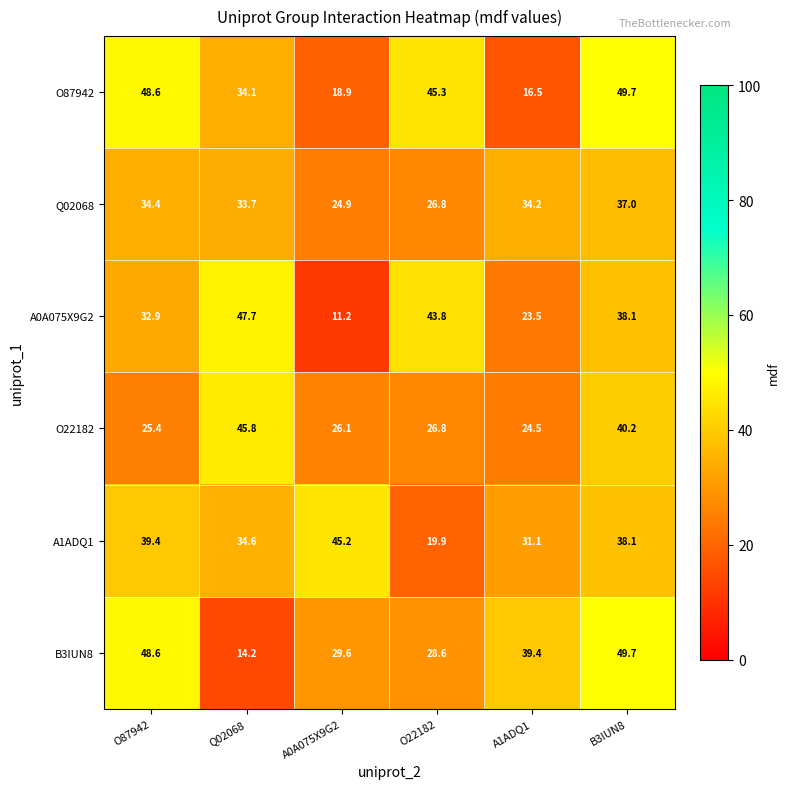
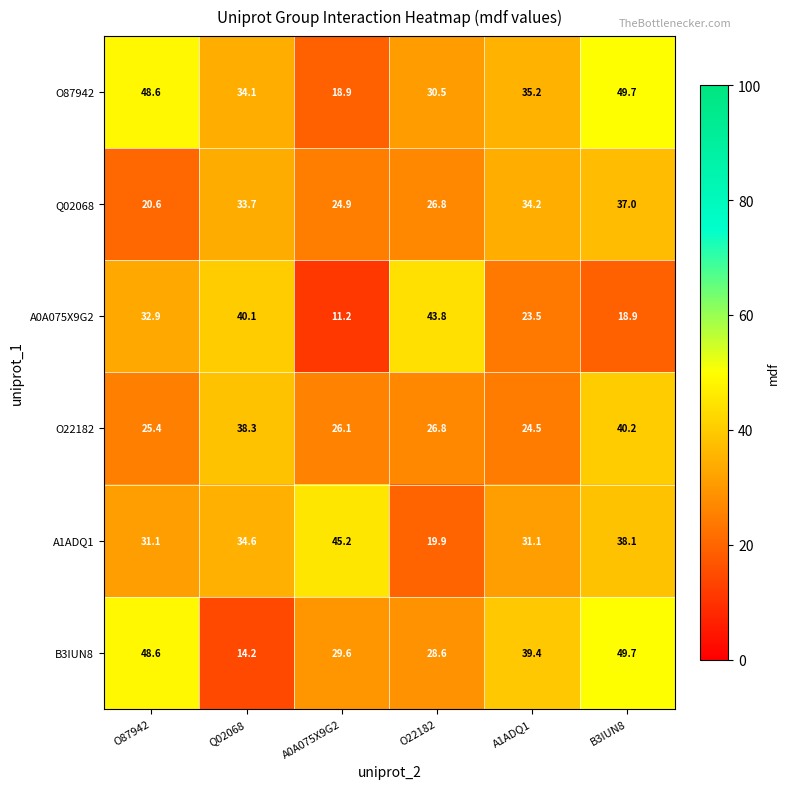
  {
    "O87942": {
      "O87942": 48.6,
      "Q02068": 34.1,
      "A0A075X9G2": 18.9,
-     "O22182": 45.3,
-     "A1ADQ1": 16.5,
+     "O22182": 30.5,
+     "A1ADQ1": 35.2,
      "B3IUN8": 49.7
    },
    "Q02068": {
-     "O87942": 34.4,
+     "O87942": 20.6,
      "Q02068": 33.7,
      "A0A075X9G2": 24.9,
      "O22182": 26.8,
      "A1ADQ1": 34.2,
      "B3IUN8": 37.0
    },
    "A0A075X9G2": {
      "O87942": 32.9,
-     "Q02068": 47.7,
+     "Q02068": 40.1,
      "A0A075X9G2": 11.2,
      "O22182": 43.8,
      "A1ADQ1": 23.5,
-     "B3IUN8": 38.1
+     "B3IUN8": 18.9
    },
    "O22182": {
      "O87942": 25.4,
-     "Q02068": 45.8,
+     "Q02068": 38.3,
      "A0A075X9G2": 26.1,
      "O22182": 26.8,
      "A1ADQ1": 24.5,
      "B3IUN8": 40.2
    },
    "A1ADQ1": {
-     "O87942": 39.4,
+     "O87942": 31.1,
      "Q02068": 34.6,
      "A0A075X9G2": 45.2,
      "O22182": 19.9,
      "A1ADQ1": 31.1,
      "B3IUN8": 38.1
    },
    "B3IUN8": {
      "O87942": 48.6,
      "Q02068": 14.2,
      "A0A075X9G2": 29.6,
      "O22182": 28.6,
      "A1ADQ1": 39.4,
      "B3IUN8": 49.7
    }
  }
